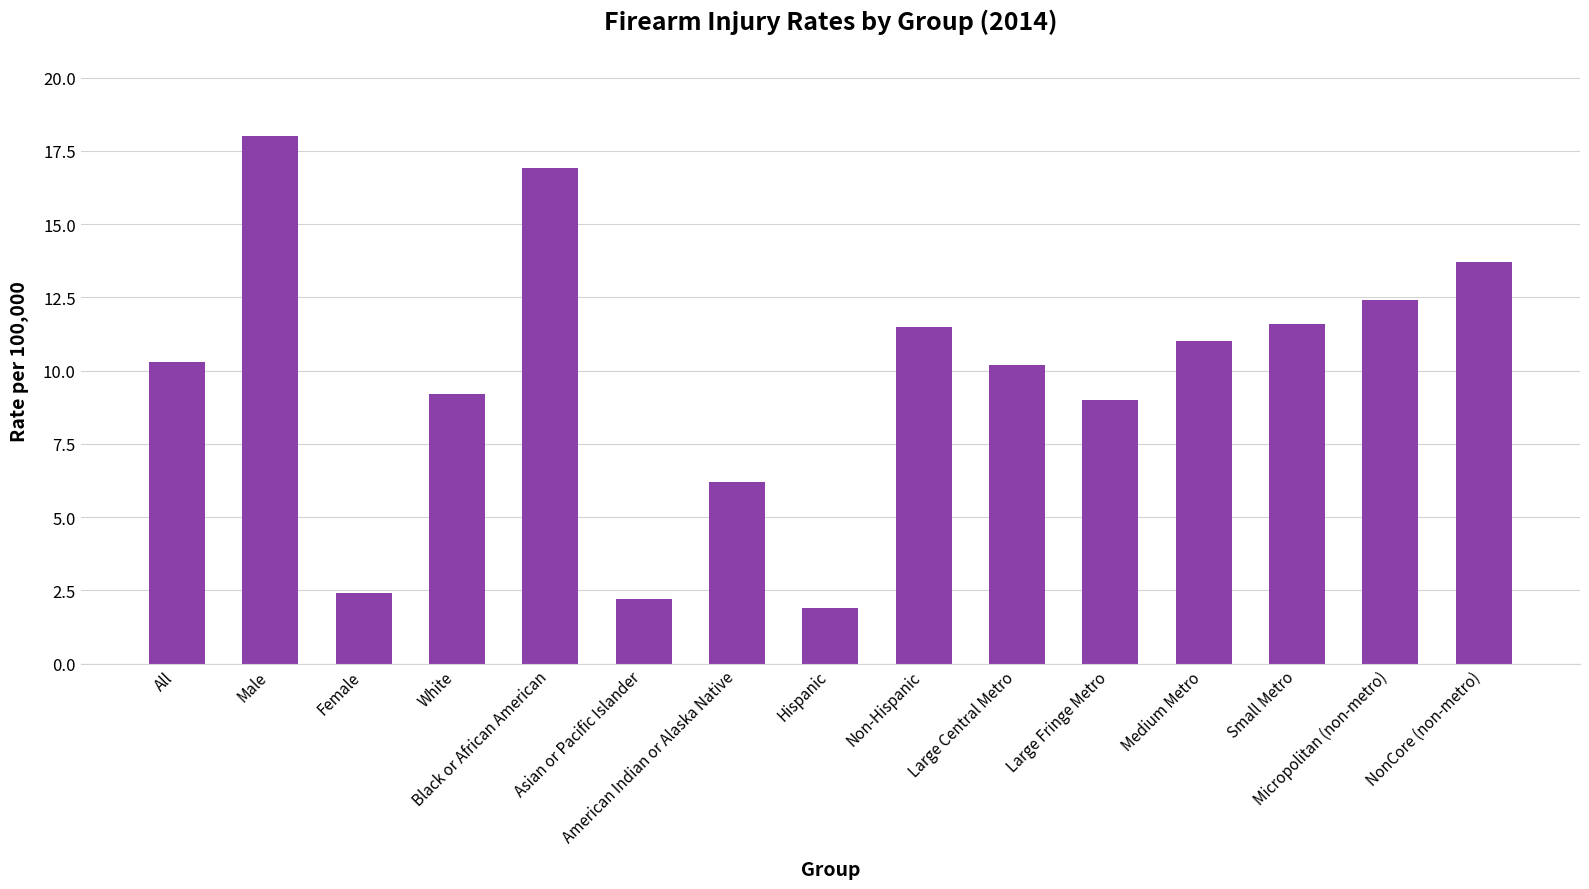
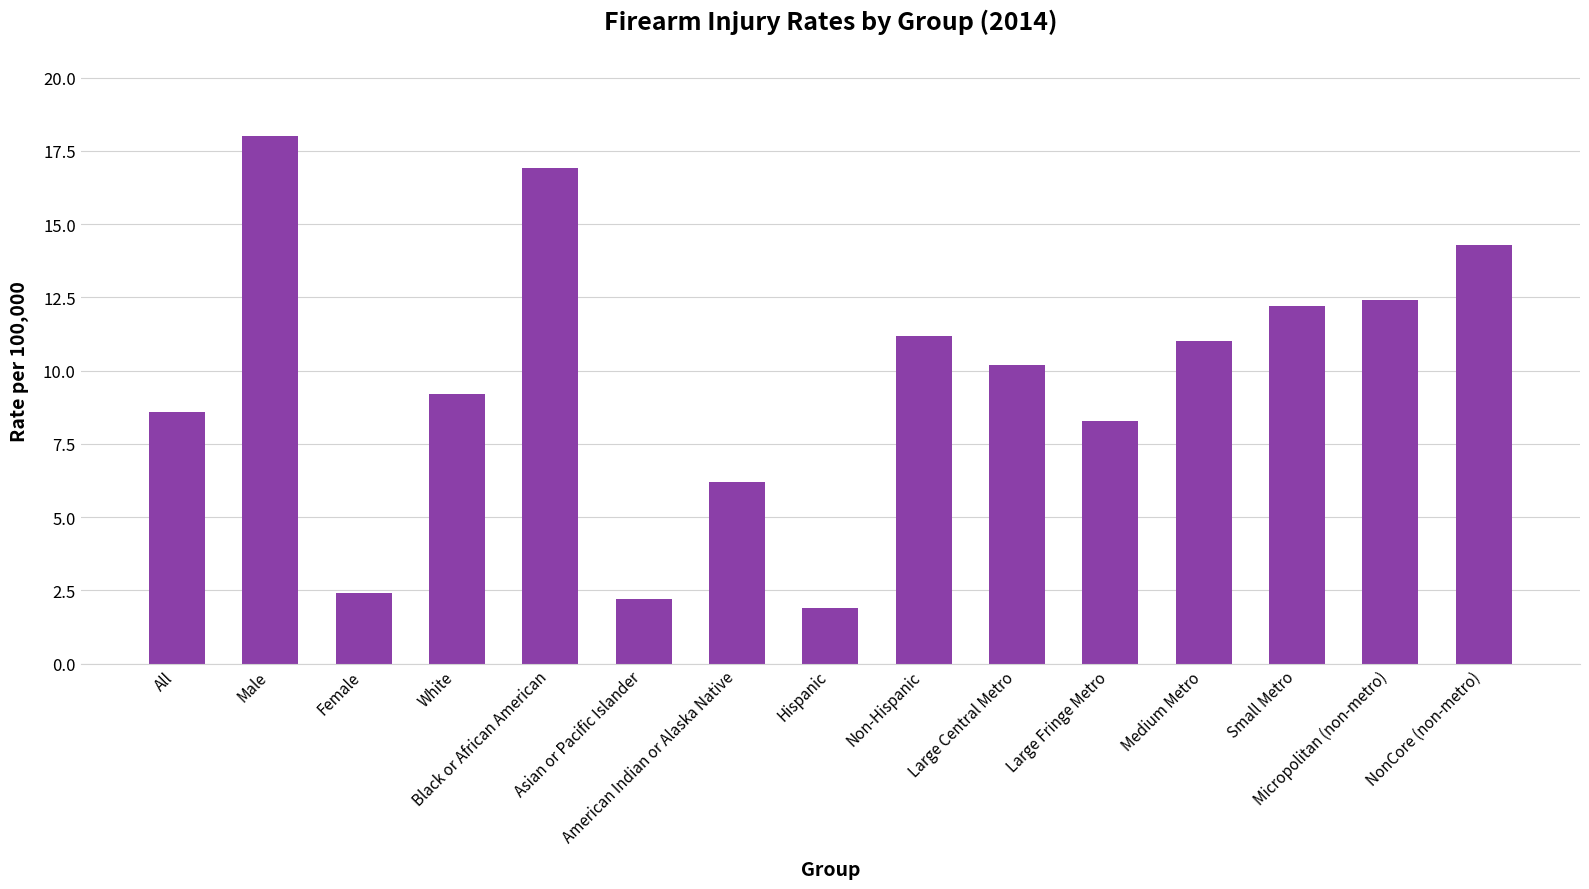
  {
-   "All": 10.3,
+   "All": 8.6,
    "Male": 18.0,
    "Female": 2.4,
    "White": 9.2,
    "Black or African American": 16.9,
    "Asian or Pacific Islander": 2.2,
    "American Indian or Alaska Native": 6.2,
    "Hispanic": 1.9,
-   "Non-Hispanic": 11.5,
+   "Non-Hispanic": 11.2,
    "Large Central Metro": 10.2,
-   "Large Fringe Metro": 9.0,
+   "Large Fringe Metro": 8.3,
    "Medium Metro": 11.0,
-   "Small Metro": 11.6,
+   "Small Metro": 12.2,
    "Micropolitan (non-metro)": 12.4,
-   "NonCore (non-metro)": 13.7
+   "NonCore (non-metro)": 14.3
  }
